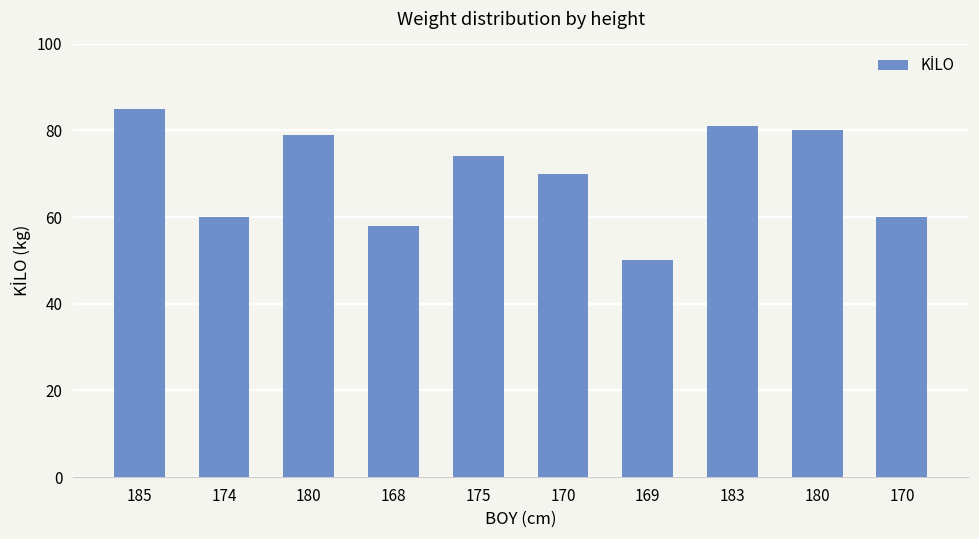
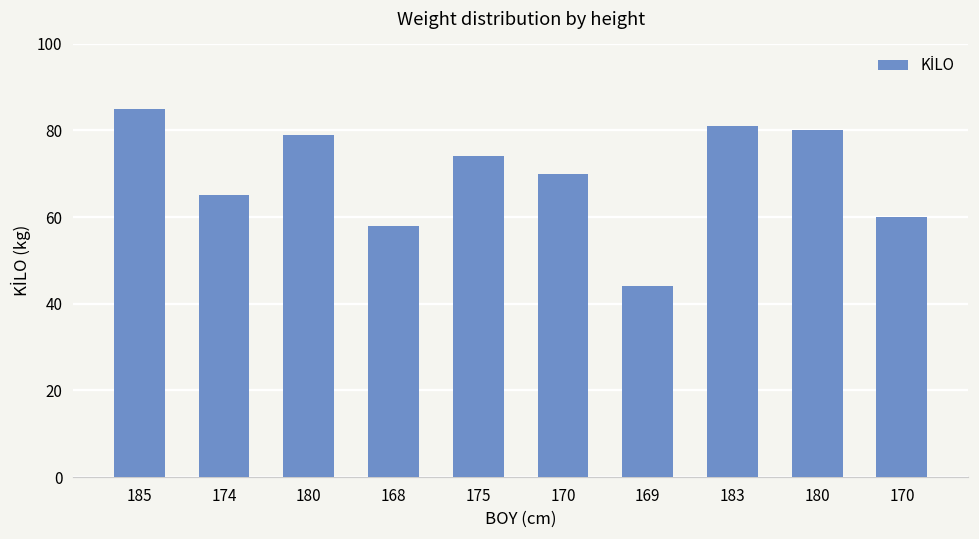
  {
    "185": 85,
-   "174": 60,
+   "174": 65,
    "168": 58,
    "175": 74,
-   "169": 50,
+   "169": 44,
    "183": 81
  }
